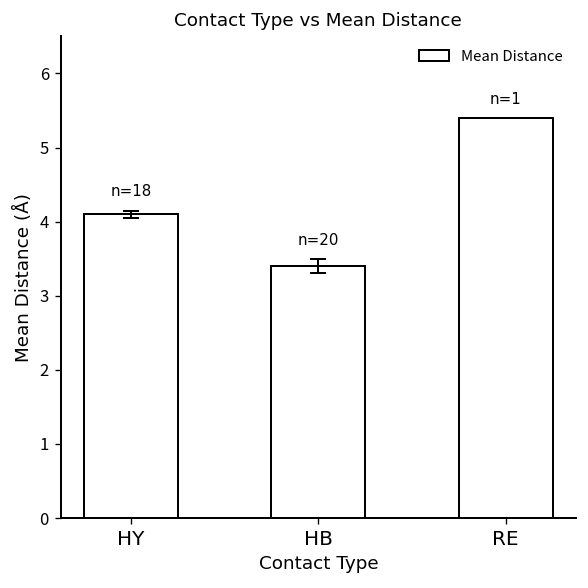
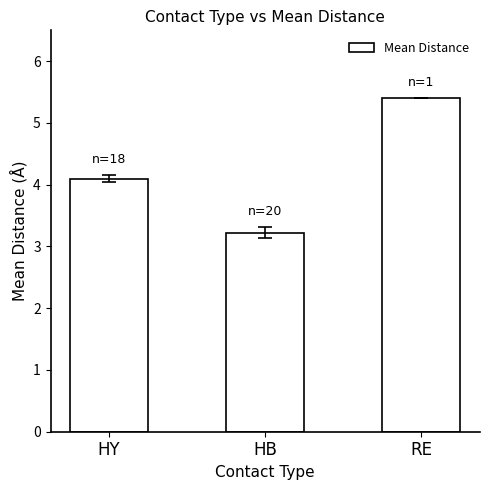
  {
    "Mean Distance": {
      "HY": 4.1,
-     "HB": 3.4
+     "HB": 3.2
    }
  }
